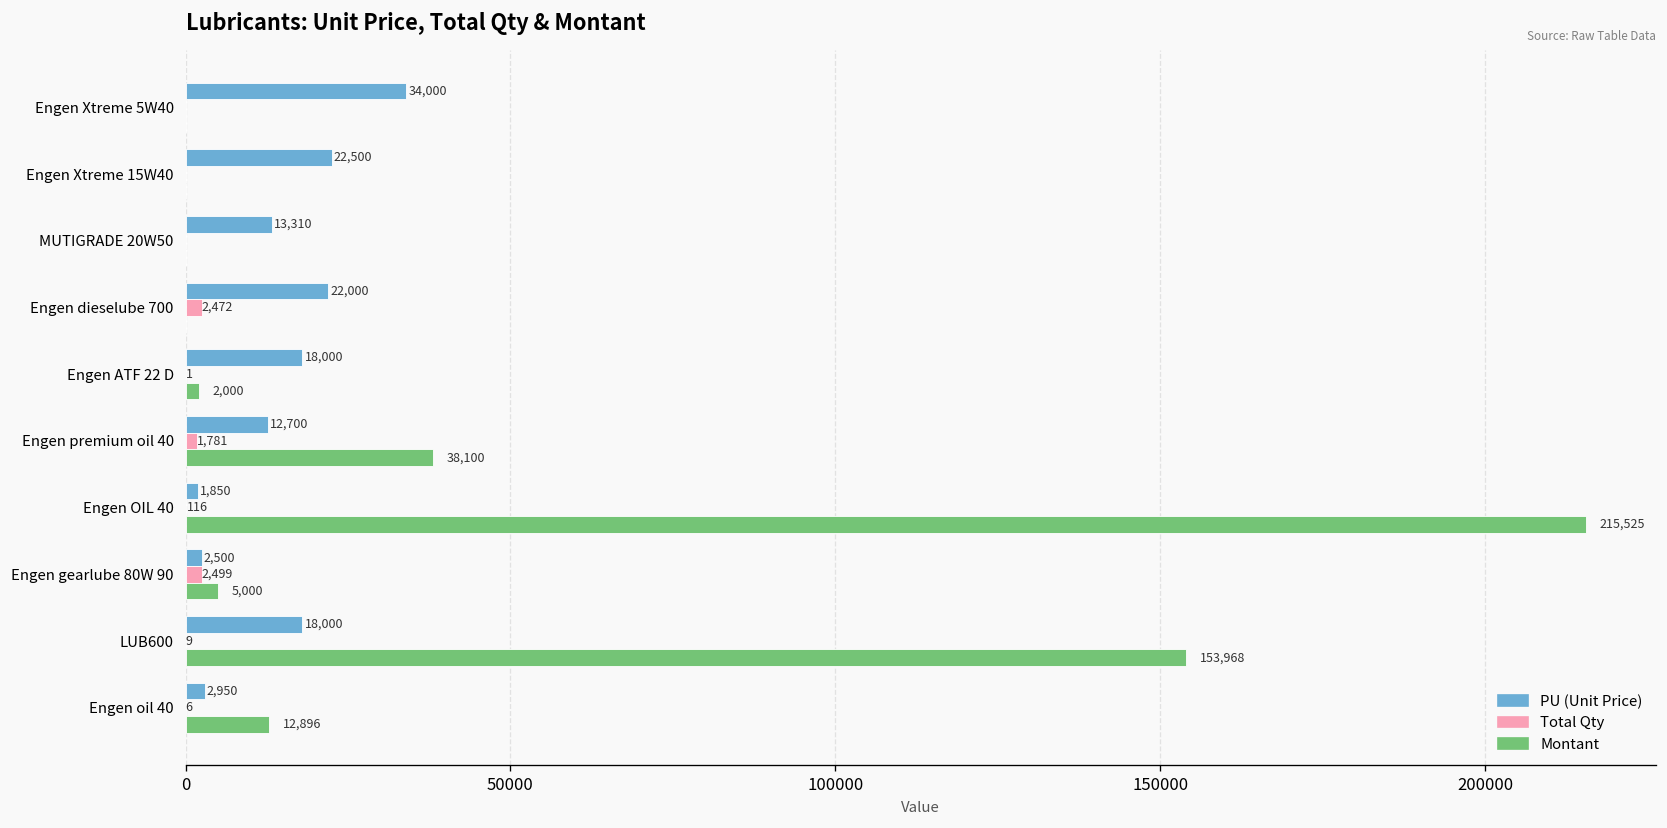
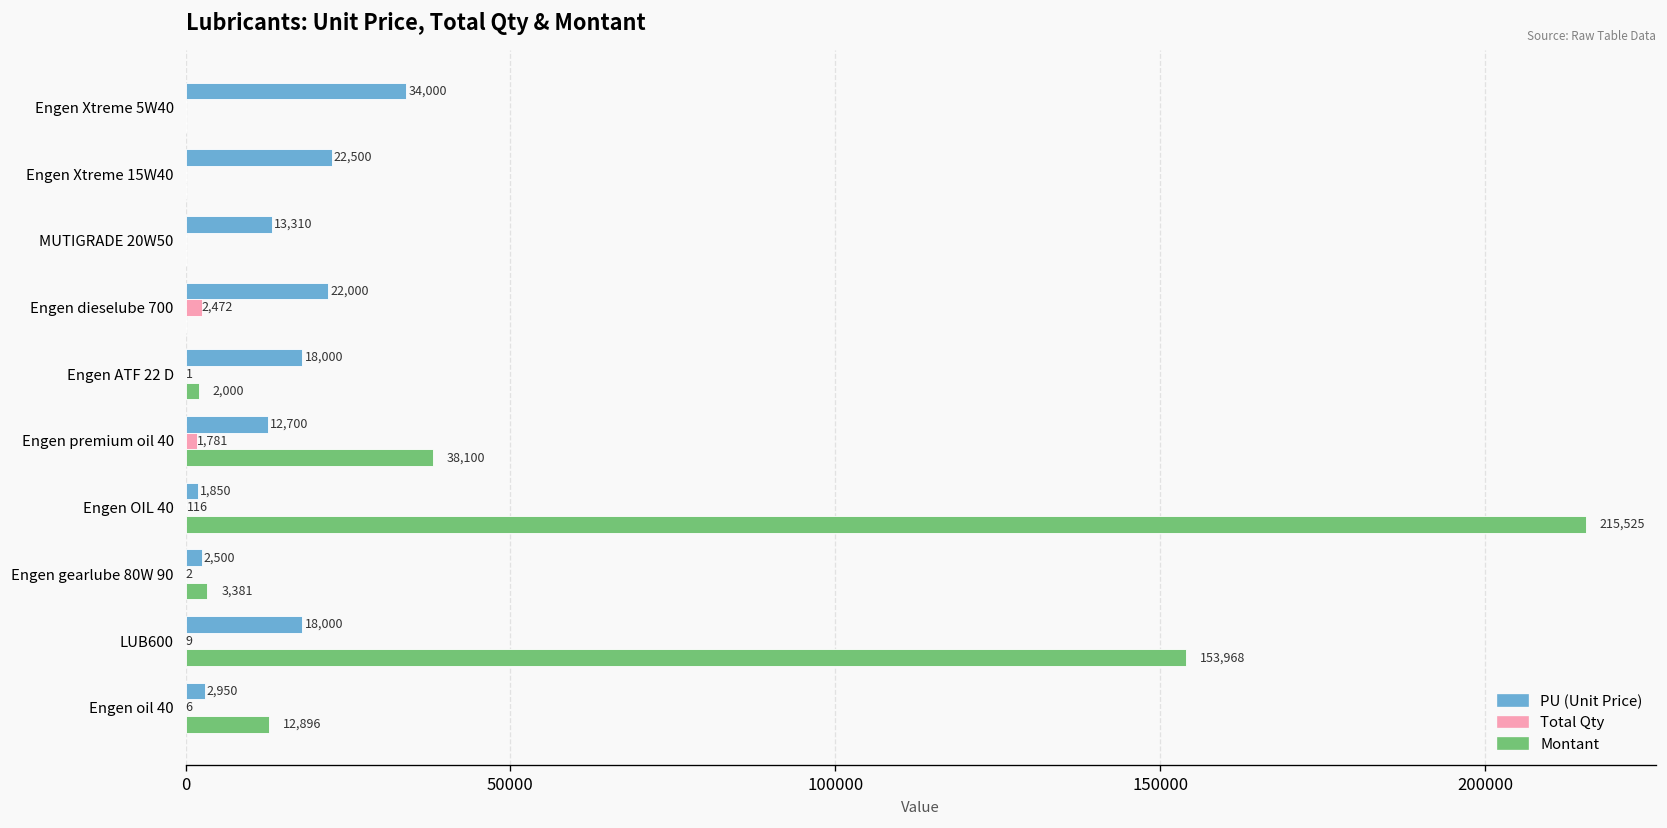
  {
    "PU (Unit Price)": {
      "Engen Xtreme 5W40": "34,000",
      "Engen Xtreme 15W40": "22,500",
      "MUTIGRADE 20W50": "13,310",
      "Engen dieselube 700": "22,000",
      "Engen ATF 22 D": "18,000",
      "Engen premium oil 40": "12,700",
      "Engen OIL 40": "1,850",
      "Engen gearlube 80W 90": "2,500",
      "LUB600": "18,000",
      "Engen oil 40": "2,950"
    },
    "Total Qty": {
      "Engen dieselube 700": "2,472",
      "Engen ATF 22 D": "1",
      "Engen premium oil 40": "1,781",
      "Engen OIL 40": "116",
-     "Engen gearlube 80W 90": "2,499",
+     "Engen gearlube 80W 90": "2",
      "LUB600": "9",
      "Engen oil 40": "6"
    },
    "Montant": {
      "Engen ATF 22 D": "2,000",
      "Engen premium oil 40": "38,100",
      "Engen OIL 40": "215,525",
-     "Engen gearlube 80W 90": "5,000",
+     "Engen gearlube 80W 90": "3,381",
      "LUB600": "153,968",
      "Engen oil 40": "12,896"
    }
  }
